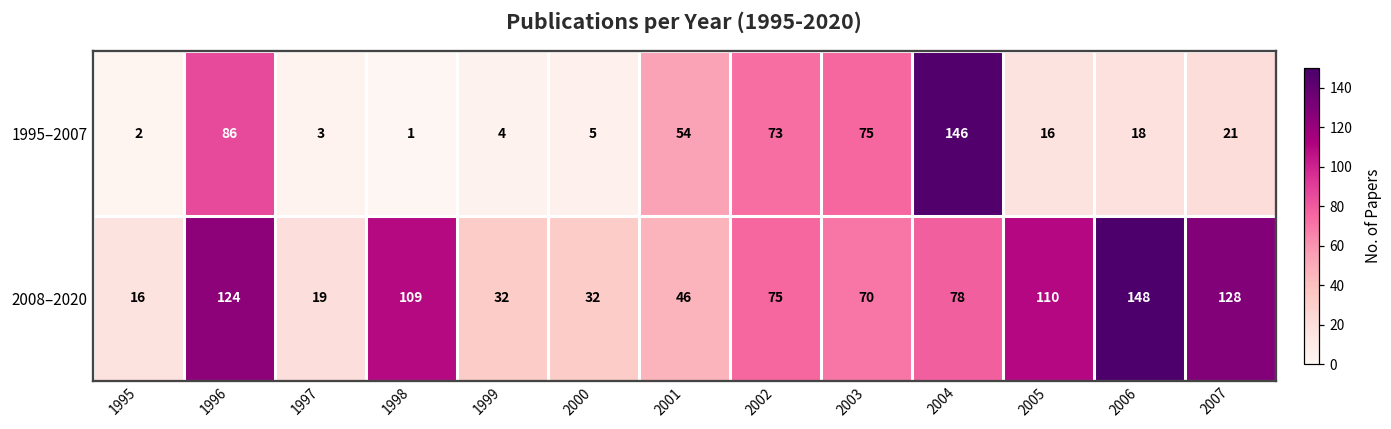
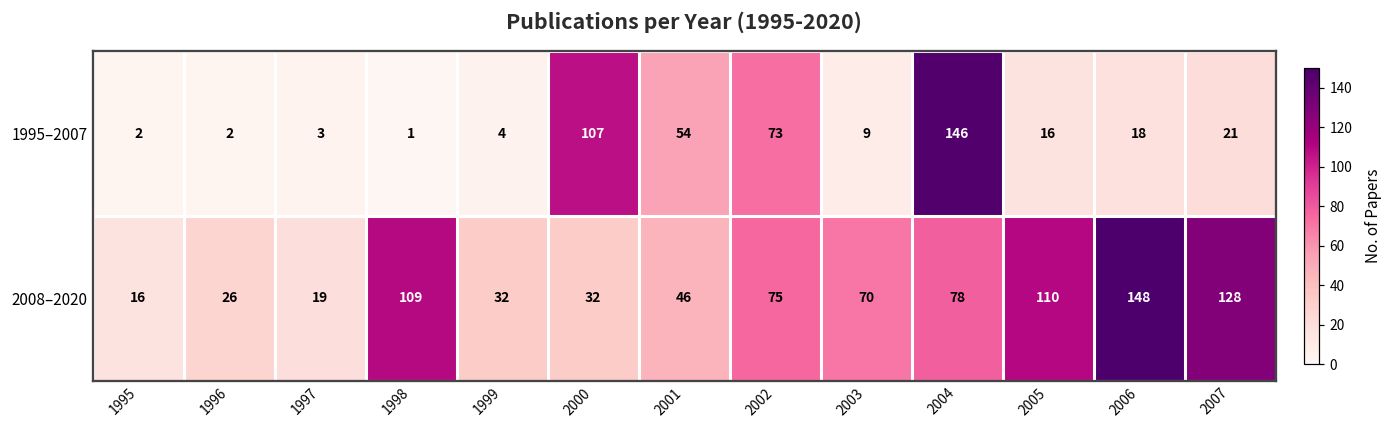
  {
    "1995–2007": {
      "1995": 2,
-     "1996": 86,
+     "1996": 2,
      "1997": 3,
      "1998": 1,
      "1999": 4,
-     "2000": 5,
+     "2000": 107,
      "2001": 54,
      "2002": 73,
-     "2003": 75,
+     "2003": 9,
      "2004": 146,
      "2005": 16,
      "2006": 18,
      "2007": 21
    },
    "2008–2020": {
      "1995": 16,
-     "1996": 124,
+     "1996": 26,
      "1997": 19,
      "1998": 109,
      "1999": 32,
      "2000": 32,
      "2001": 46,
      "2002": 75,
      "2003": 70,
      "2004": 78,
      "2005": 110,
      "2006": 148,
      "2007": 128
    }
  }
